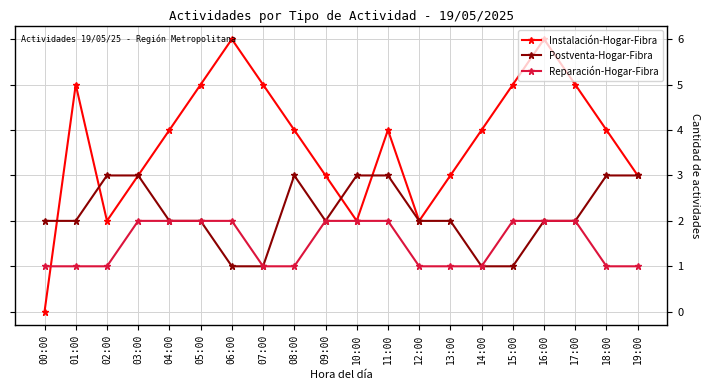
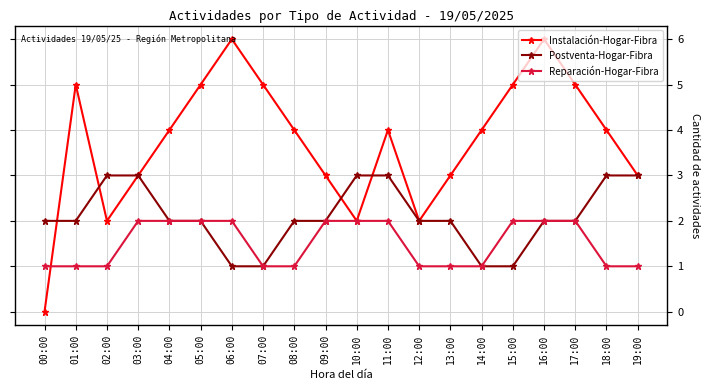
  {
    "Instalación-Hogar-Fibra": {
      "00:00": 0,
      "01:00": 5,
      "02:00": 2,
      "04:00": 4,
      "05:00": 5,
      "07:00": 5,
      "08:00": 4,
      "09:00": 3,
      "11:00": 4,
      "13:00": 3,
      "14:00": 4,
      "15:00": 5,
      "17:00": 5,
      "18:00": 4
    },
    "Postventa-Hogar-Fibra": {
      "00:00": 2,
      "01:00": 2,
      "02:00": 3,
      "06:00": 1,
-     "08:00": 3,
+     "08:00": 2,
      "10:00": 3,
      "11:00": 3,
      "13:00": 2,
      "15:00": 1,
      "18:00": 3
    },
    "Reparación-Hogar-Fibra": {
      "00:00": 1,
      "01:00": 1,
      "02:00": 1,
      "03:00": 2,
      "06:00": 2,
      "08:00": 1,
      "11:00": 2,
      "12:00": 1,
      "13:00": 1,
      "15:00": 2,
      "18:00": 1,
      "19:00": 1
    }
  }
